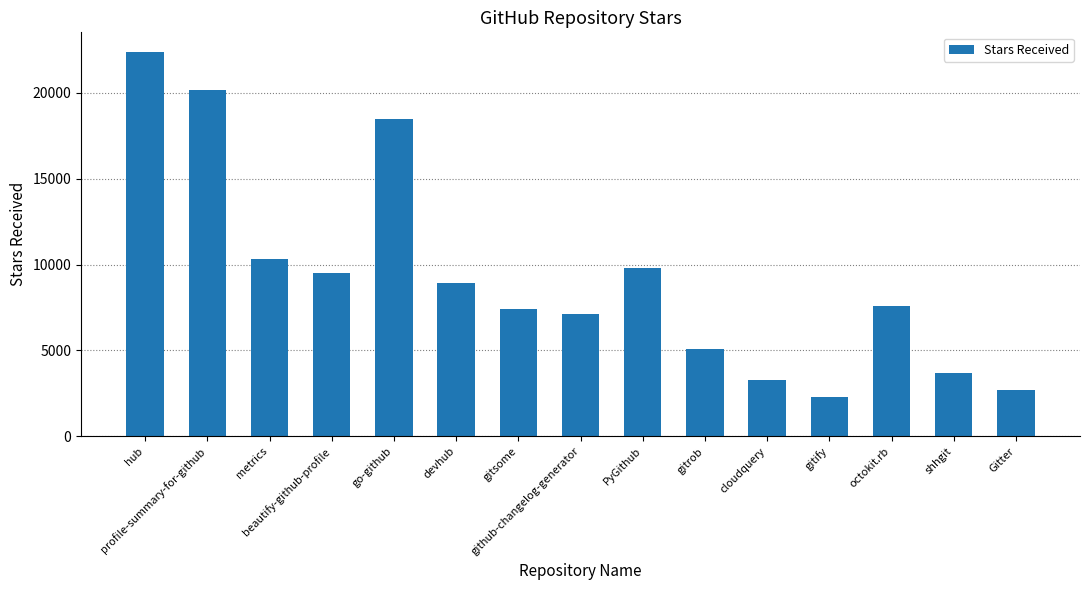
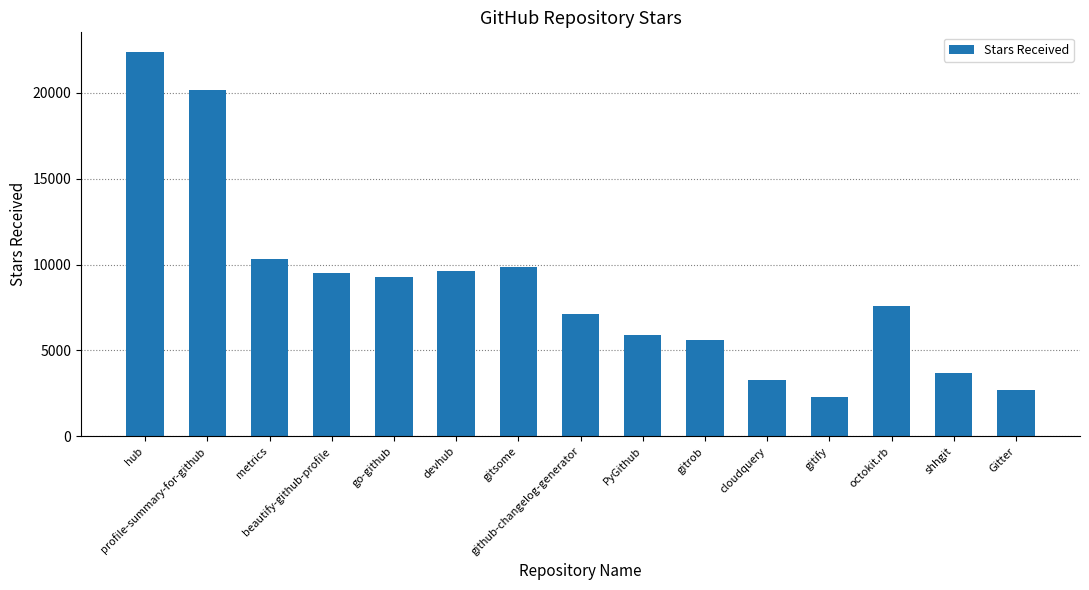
  {
    "hub": 22400,
    "profile-summary-for-github": 20200,
    "metrics": 10300,
    "beautify-github-profile": 9500,
-   "go-github": 18500,
-   "devhub": 8900,
-   "gitsome": 7400,
+   "go-github": 9300,
+   "devhub": 9600,
+   "gitsome": 9800,
    "github-changelog-generator": 7100,
-   "PyGithub": 9800,
-   "gitrob": 5100,
+   "PyGithub": 5900,
+   "gitrob": 5600,
    "cloudquery": 3300,
    "gitify": 2300,
    "octokit.rb": 7600,
    "shhgit": 3700,
    "Gitter": 2700
  }
